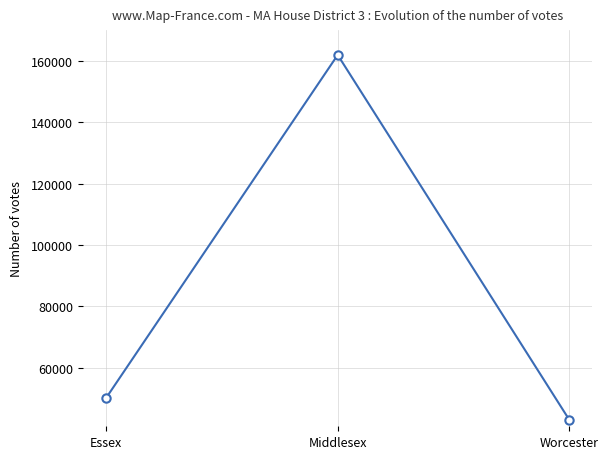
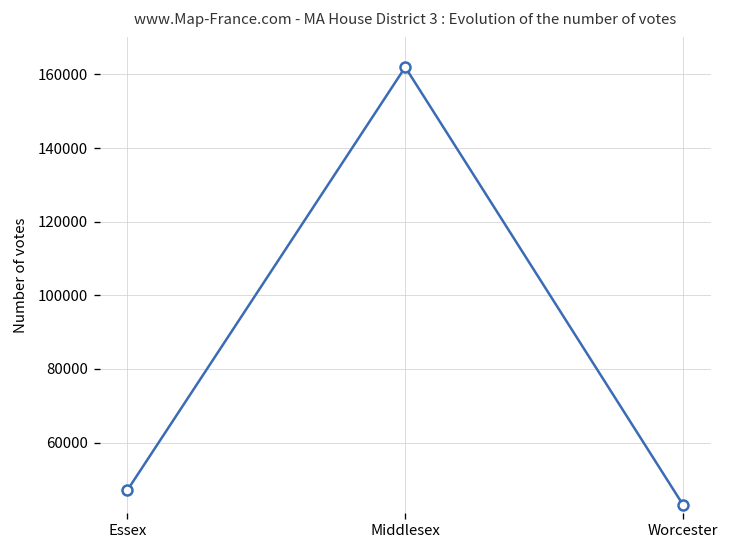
  {
-   "Essex": 50000,
+   "Essex": 47000,
    "Middlesex": 162000,
    "Worcester": 43000
  }
